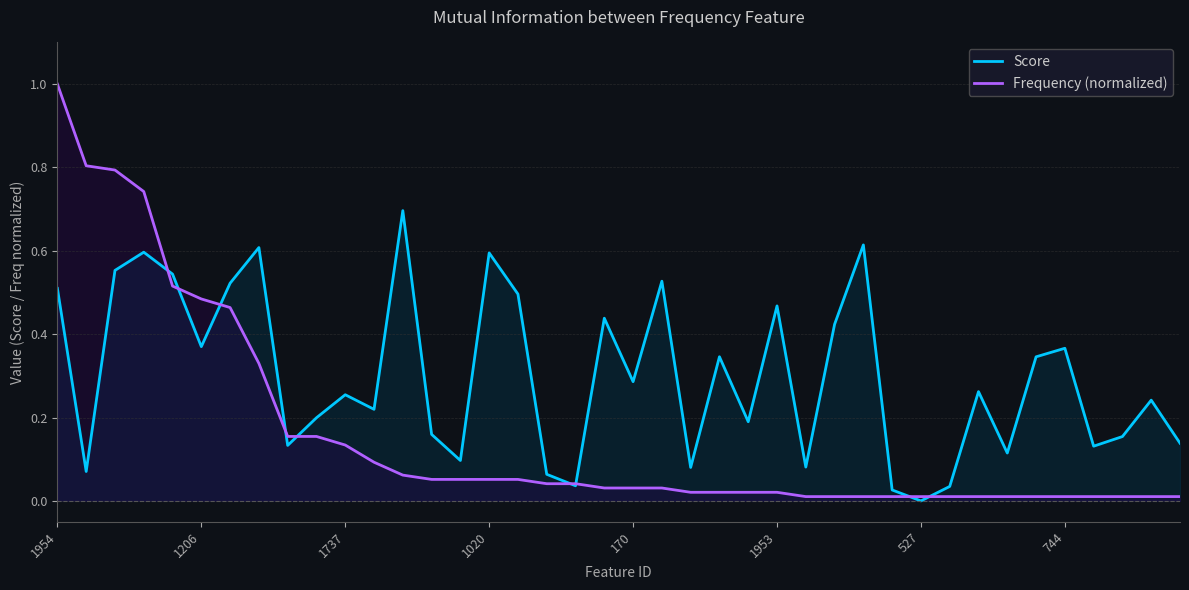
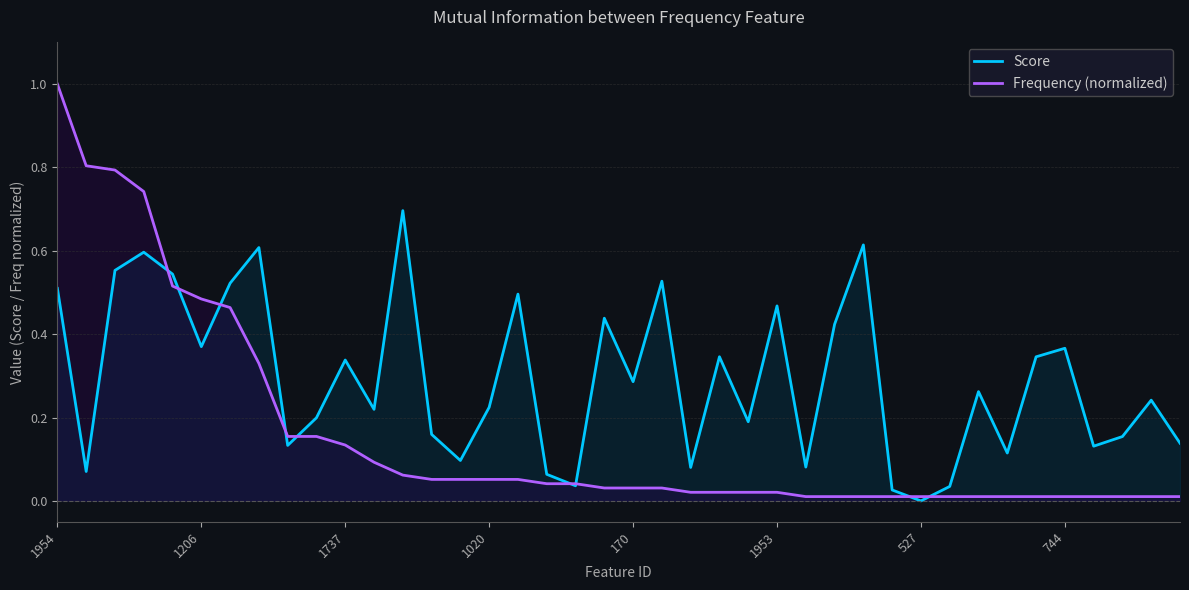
  {
    "Score": {
      "1954": 0.51,
      "1206": 0.37,
-     "1737": 0.25,
-     "1020": 0.59,
+     "1737": 0.34,
+     "1020": 0.22,
      "170": 0.29,
      "1953": 0.47,
      "527": 0.00,
      "744": 0.37
    },
    "Frequency (normalized)": {
      "1954": 1.00,
      "1206": 0.48,
      "1737": 0.13,
      "1020": 0.05,
      "170": 0.03,
      "1953": 0.02,
      "527": 0.01,
      "744": 0.01
    }
  }
